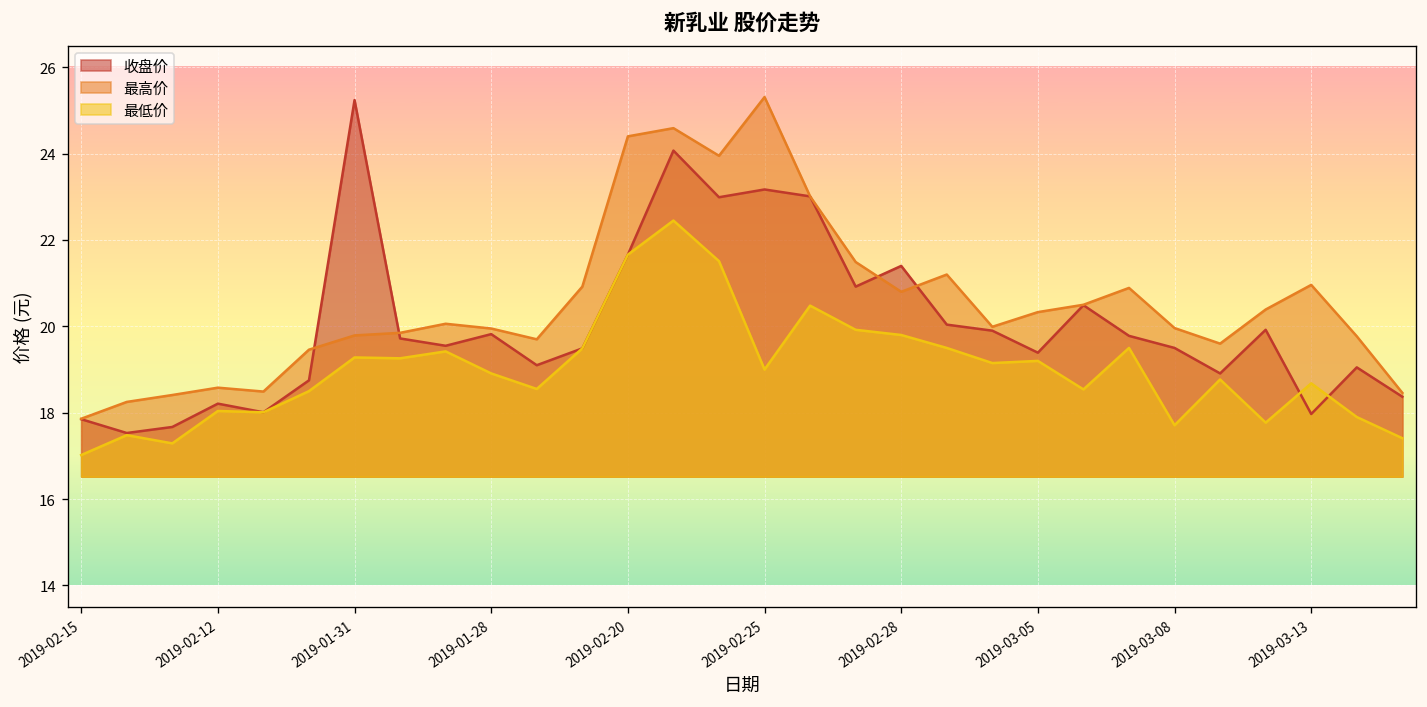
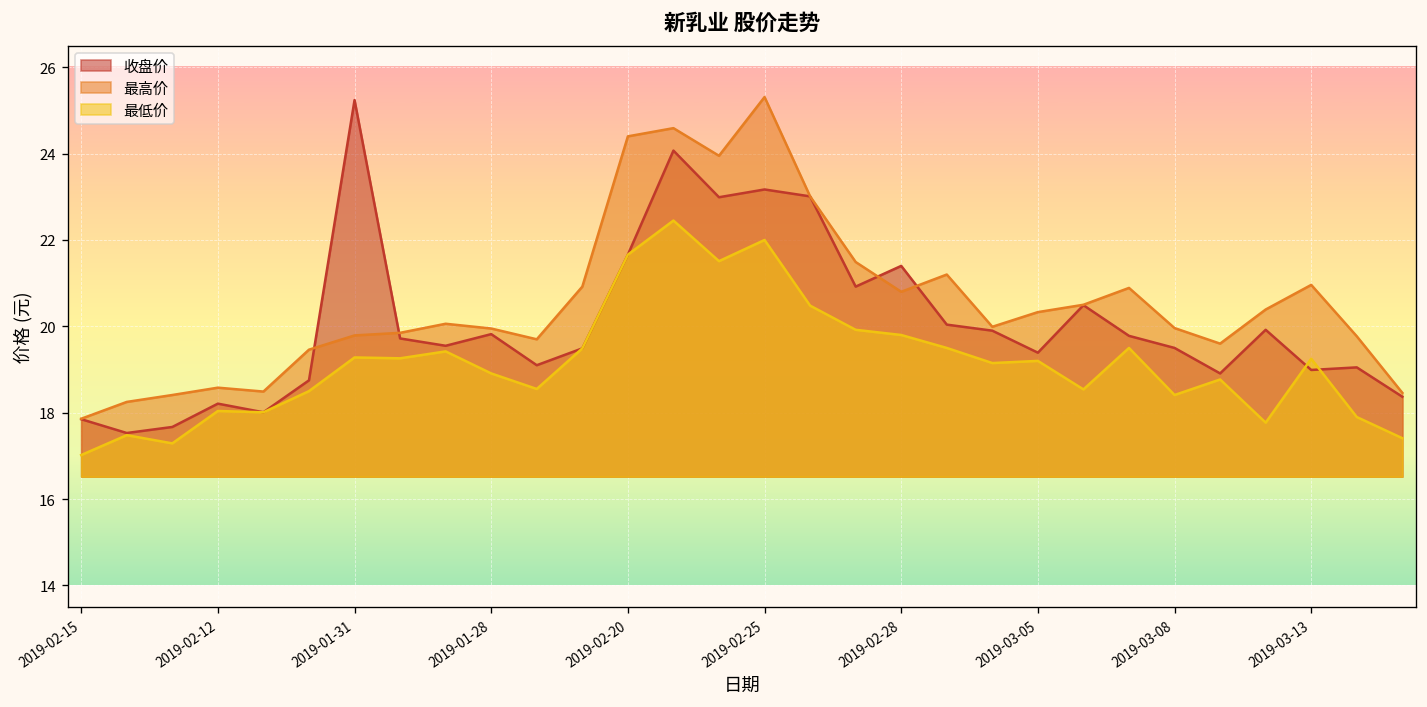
  {
    "收盘价": {
      "2019-02-12": 18.2,
      "2019-01-31": 25.2,
      "2019-01-28": 19.8,
      "2019-02-25": 23.2,
      "2019-02-28": 21.4,
      "2019-03-05": 19.4,
      "2019-03-08": 19.5,
-     "2019-03-13": 18.0
+     "2019-03-13": 19.0
    },
    "最高价": {
      "2019-02-12": 18.6,
      "2019-01-31": 19.8,
      "2019-01-28": 20.0,
      "2019-02-20": 24.4,
      "2019-02-25": 25.3,
      "2019-02-28": 20.8,
      "2019-03-05": 20.3,
      "2019-03-08": 20.0,
      "2019-03-13": 21.0
    },
    "最低价": {
      "2019-02-15": 17.0,
      "2019-02-12": 18.0,
      "2019-01-31": 19.3,
      "2019-01-28": 18.9,
-     "2019-02-25": 19,
+     "2019-02-25": 22,
      "2019-02-28": 19.8,
      "2019-03-05": 19.2,
-     "2019-03-08": 17.7,
-     "2019-03-13": 18.7
+     "2019-03-08": 18.4,
+     "2019-03-13": 19.3
    }
  }
